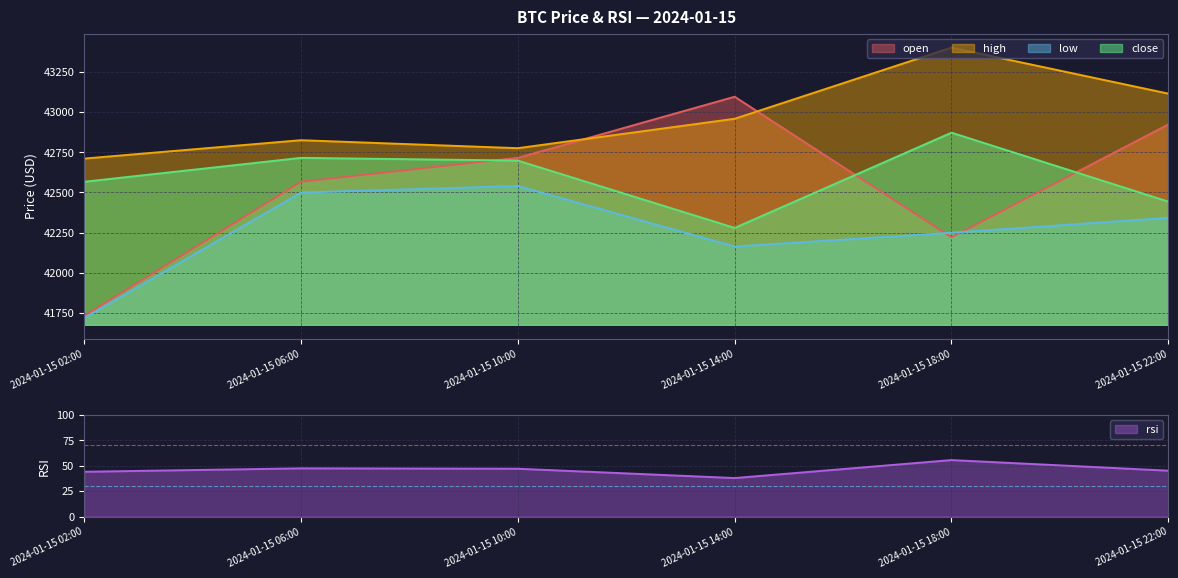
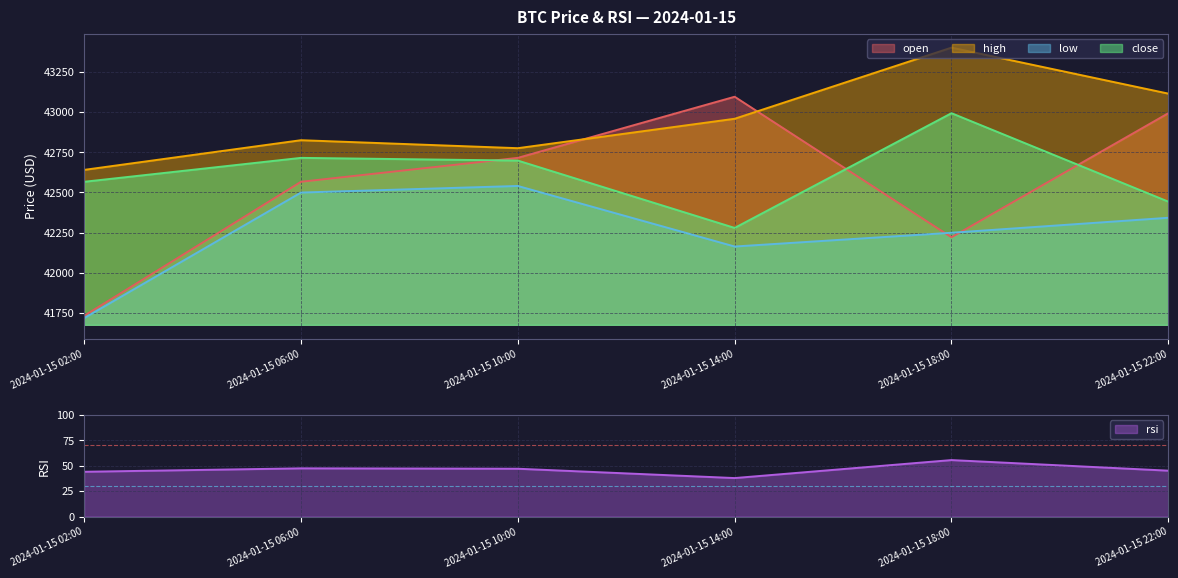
  {
    "BTC Price & RSI — 2024-01-15": {
      "open": {
        "2024-01-15 06:00": 42570,
        "2024-01-15 10:00": 42710,
        "2024-01-15 14:00": 43100,
        "2024-01-15 18:00": 42220,
-       "2024-01-15 22:00": 42920
+       "2024-01-15 22:00": 42990
      },
      "high": {
-       "2024-01-15 02:00": 42710,
+       "2024-01-15 02:00": 42640,
        "2024-01-15 06:00": 42820,
        "2024-01-15 10:00": 42780,
        "2024-01-15 14:00": 42960,
        "2024-01-15 22:00": 43110
      },
      "low": {
        "2024-01-15 06:00": 42500,
        "2024-01-15 10:00": 42540,
        "2024-01-15 14:00": 42160,
        "2024-01-15 18:00": 42250,
        "2024-01-15 22:00": 42340
      },
      "close": {
        "2024-01-15 02:00": 42570,
        "2024-01-15 06:00": 42710,
        "2024-01-15 10:00": 42700,
        "2024-01-15 14:00": 42280,
-       "2024-01-15 18:00": 42870,
+       "2024-01-15 18:00": 42990,
        "2024-01-15 22:00": 42440
      }
    }
  }
